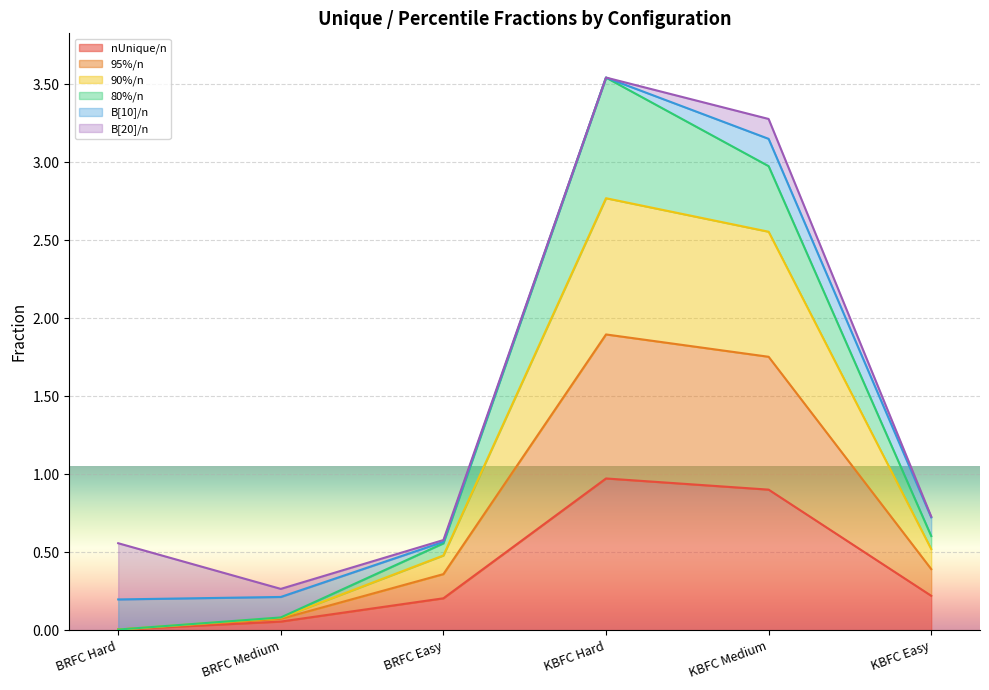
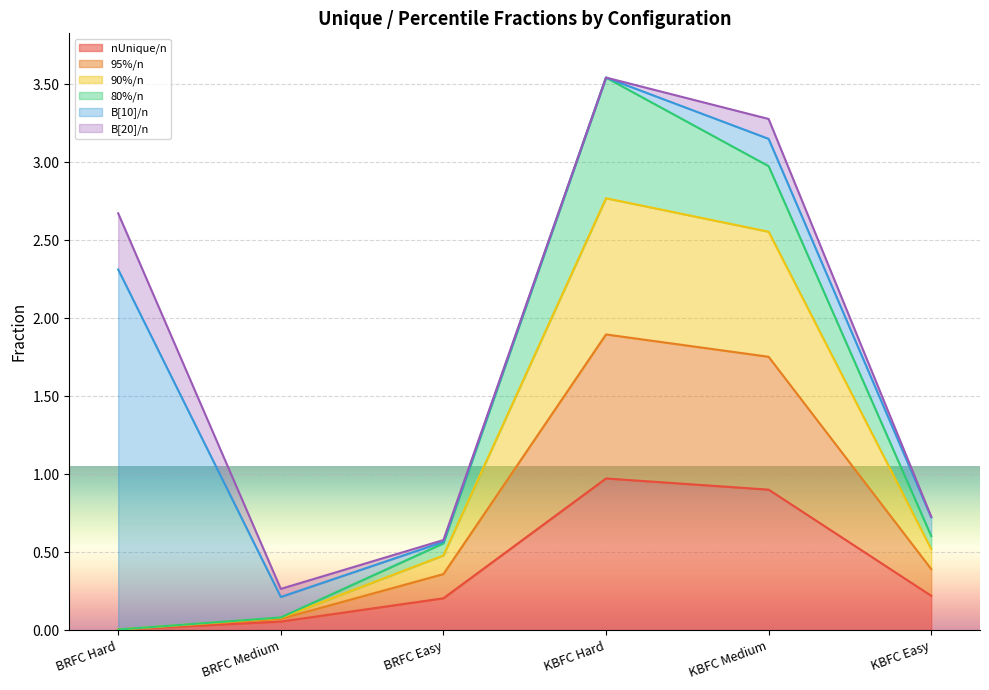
  {
    "80%/n": {
      "KBFC Medium": 0.42,
      "KBFC Easy": 0.08
    },
    "B[10]/n": {
-     "BRFC Hard": 0.19,
+     "BRFC Hard": 2.31,
      "BRFC Medium": 0.13,
      "KBFC Medium": 0.17
    },
    "B[20]/n": {
      "BRFC Hard": 0.36,
      "BRFC Medium": 0.05,
      "KBFC Medium": 0.13
    }
  }
